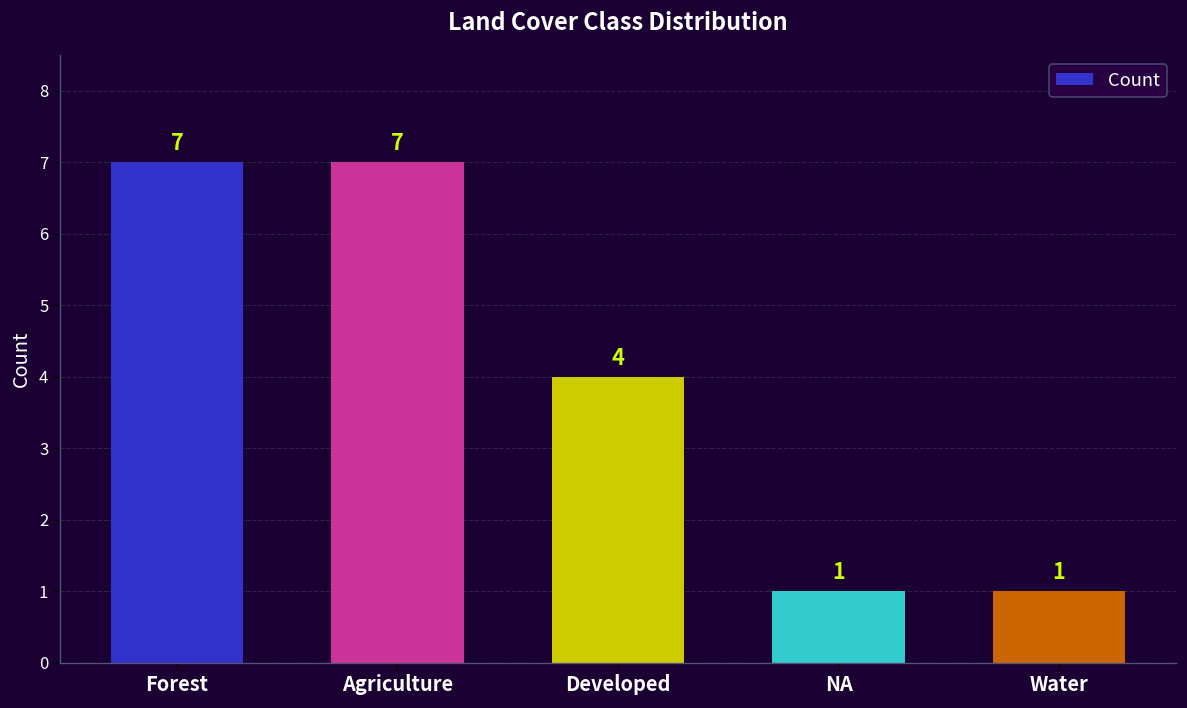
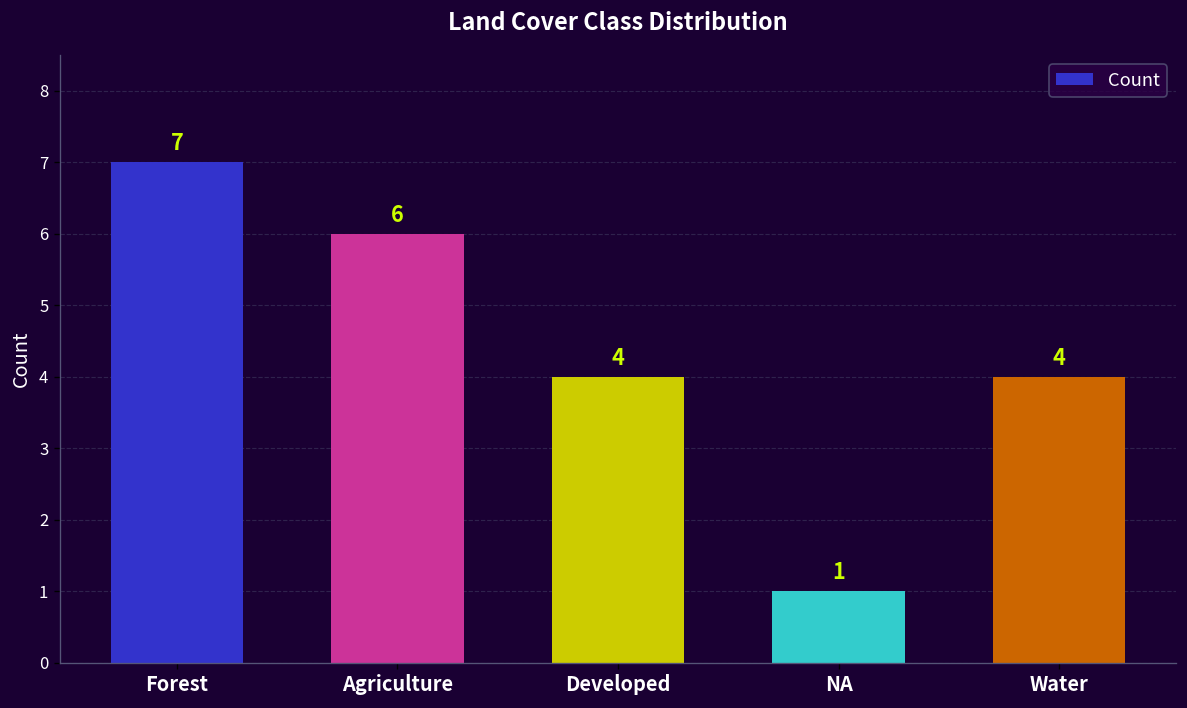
  {
    "Forest": 7,
-   "Agriculture": 7,
+   "Agriculture": 6,
    "Developed": 4,
    "NA": 1,
-   "Water": 1
+   "Water": 4
  }
